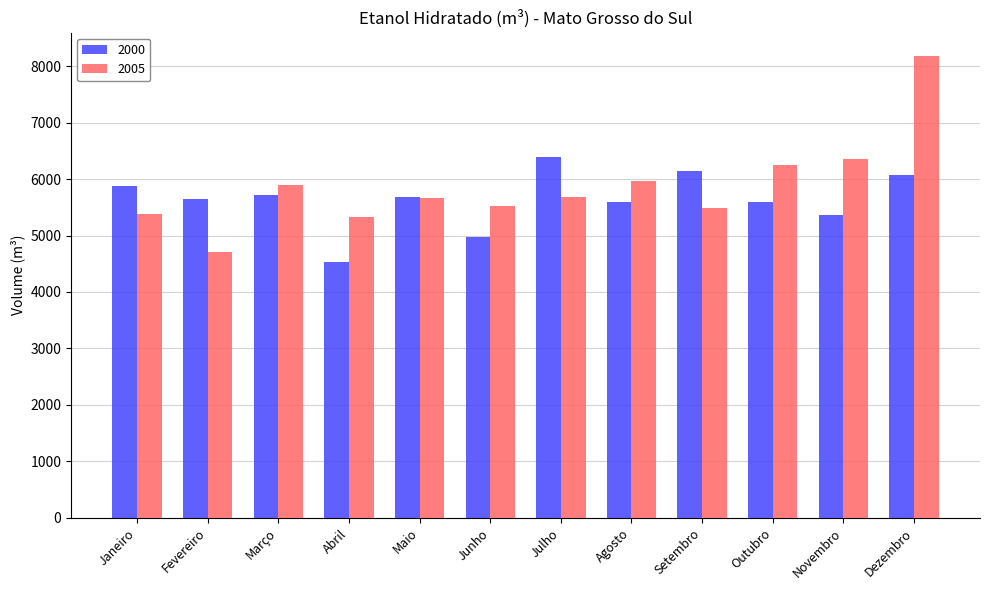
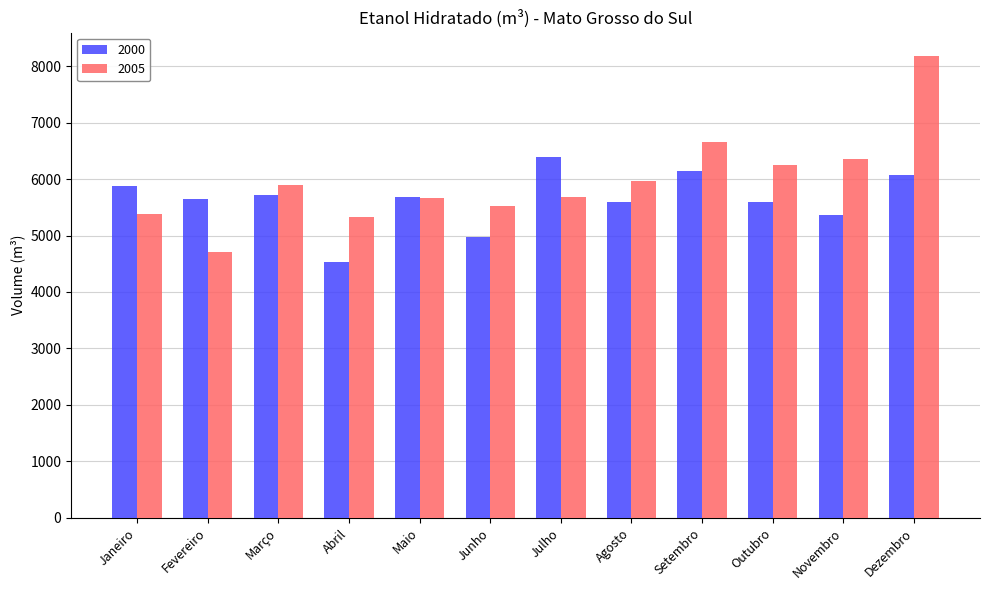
  {
    "2000": {
      "Janeiro": 5900,
      "Fevereiro": 5700,
      "Março": 5700,
      "Abril": 4500,
      "Maio": 5700,
      "Junho": 5000,
      "Julho": 6400,
      "Agosto": 5600,
      "Setembro": 6100,
      "Outubro": 5600,
      "Novembro": 5400,
      "Dezembro": 6100
    },
    "2005": {
      "Janeiro": 5400,
      "Fevereiro": 4700,
      "Março": 5900,
      "Abril": 5300,
      "Maio": 5700,
      "Junho": 5500,
      "Julho": 5700,
      "Agosto": 6000,
-     "Setembro": 5500,
+     "Setembro": 6700,
      "Outubro": 6300,
      "Novembro": 6400,
      "Dezembro": 8200
    }
  }
